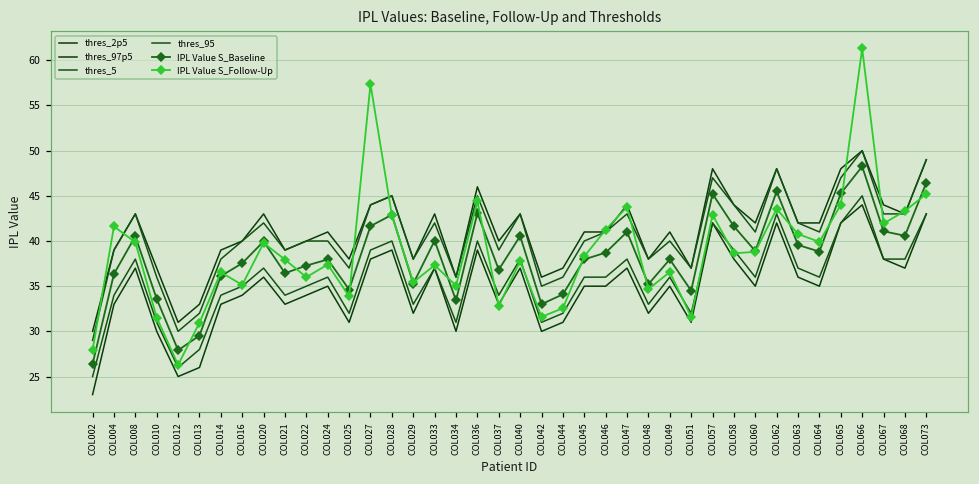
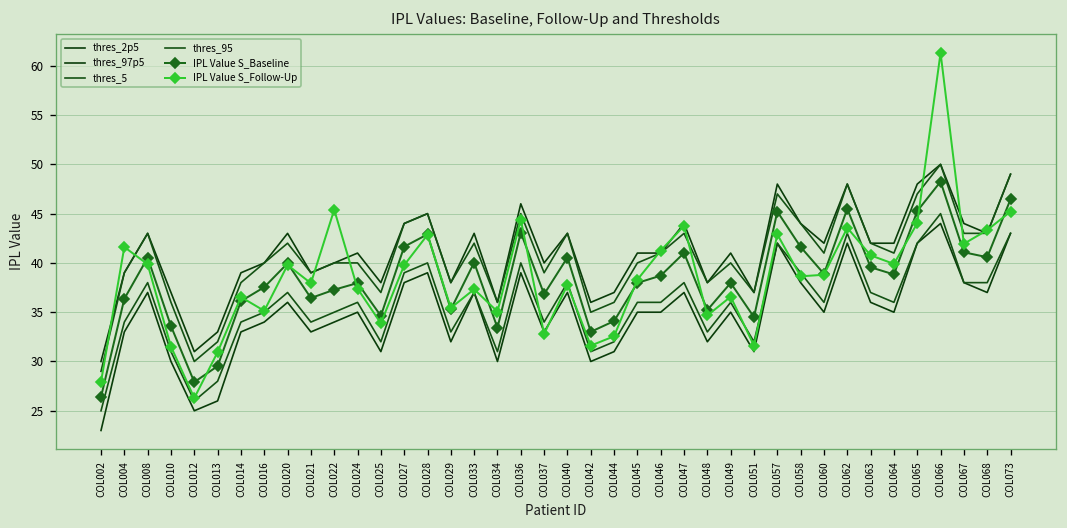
  {
    "IPL Value S_Follow-Up": {
      "COL002": 28,
      "COL004": 42,
      "COL008": 40,
      "COL010": 32,
      "COL013": 31,
      "COL014": 37,
      "COL021": 38,
-     "COL022": 36,
+     "COL022": 45,
      "COL024": 37,
      "COL025": 34,
-     "COL027": 57,
+     "COL027": 40,
      "COL033": 37,
      "COL034": 35,
      "COL036": 44,
      "COL042": 32,
      "COL044": 33,
      "COL045": 38,
      "COL048": 35,
      "COL049": 37,
      "COL051": 32,
      "COL057": 43,
      "COL058": 39,
      "COL062": 44,
      "COL063": 41,
      "COL064": 40,
      "COL065": 44,
      "COL066": 61,
      "COL067": 42,
      "COL068": 43,
      "COL073": 45
    }
  }
